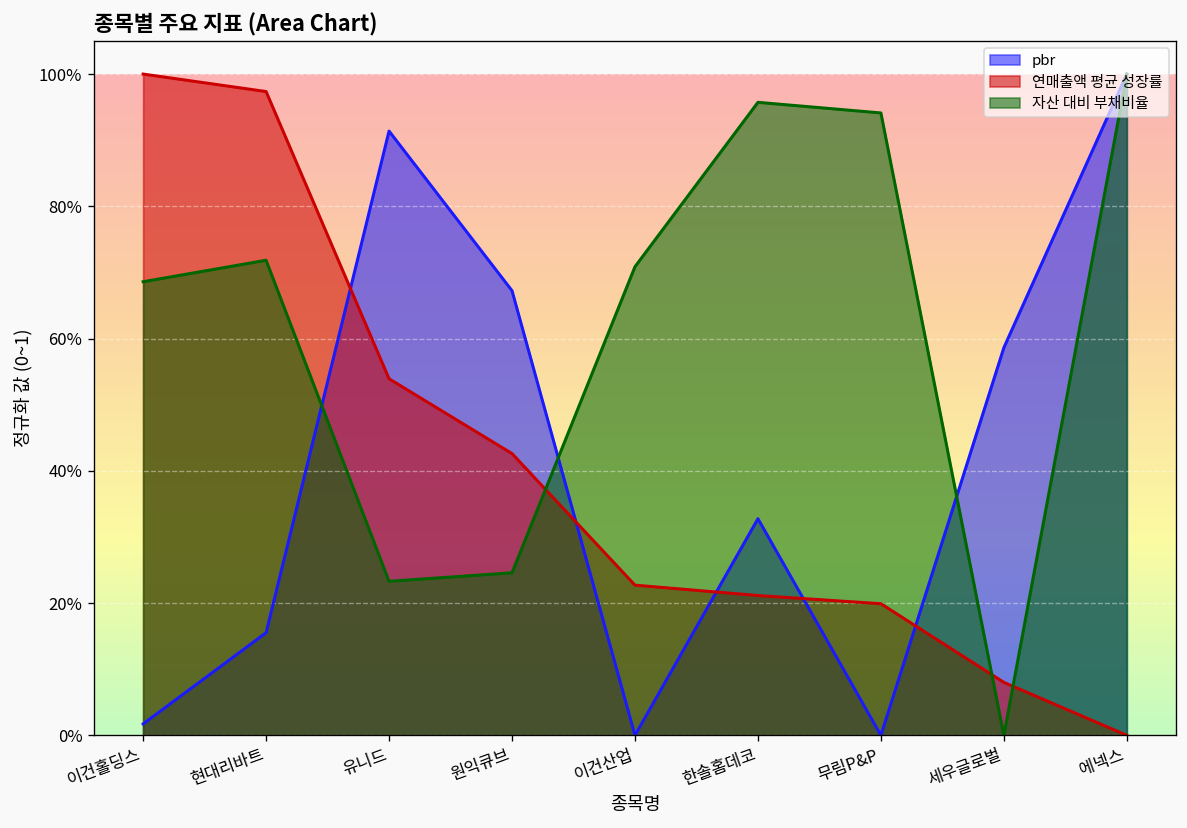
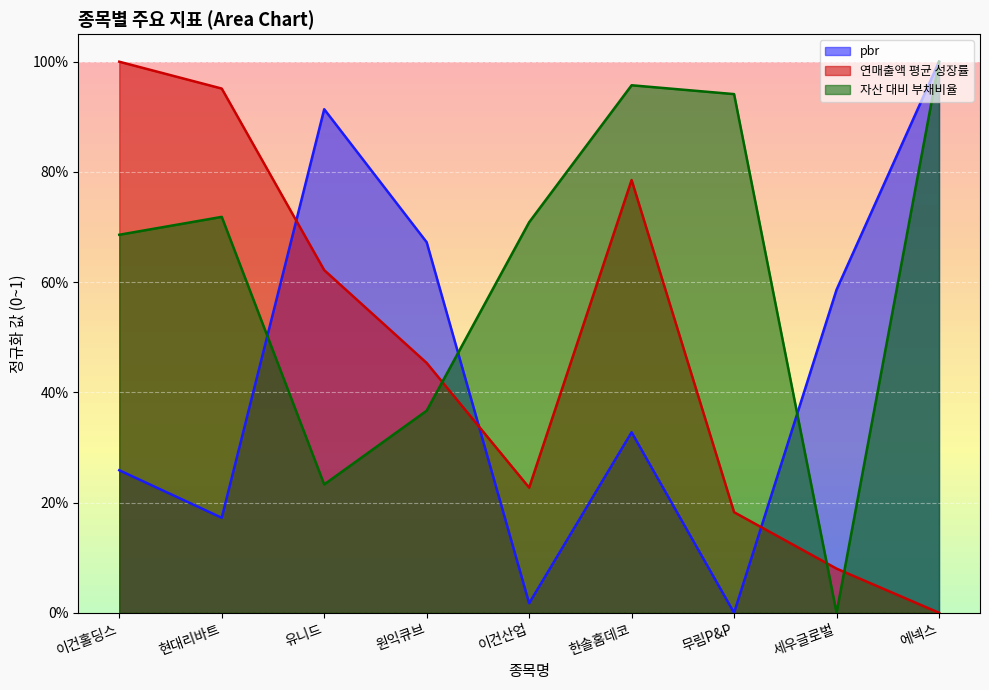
  {
    "pbr": {
-     "이건홀딩스": "2%",
-     "현대리바트": "16%",
+     "이건홀딩스": "26%",
+     "현대리바트": "17%",
      "유니드": "91%",
      "원익큐브": "67%",
-     "이건산업": "0%",
+     "이건산업": "2%",
      "한솔홈데코": "33%",
      "무림P&P": "0%",
      "세우글로벌": "59%"
    },
    "연매출액 평균 성장률": {
      "이건홀딩스": "100%",
-     "현대리바트": "97%",
-     "유니드": "54%",
-     "원익큐브": "43%",
+     "현대리바트": "95%",
+     "유니드": "62%",
+     "원익큐브": "45%",
      "이건산업": "23%",
-     "한솔홈데코": "21%",
-     "무림P&P": "20%",
+     "한솔홈데코": "79%",
+     "무림P&P": "18%",
      "세우글로벌": "8%",
      "에넥스": "0%"
    },
    "자산 대비 부채비율": {
      "이건홀딩스": "69%",
      "현대리바트": "72%",
      "유니드": "23%",
-     "원익큐브": "25%",
+     "원익큐브": "37%",
      "이건산업": "71%",
      "한솔홈데코": "96%",
      "무림P&P": "94%",
      "세우글로벌": "0%"
    }
  }
